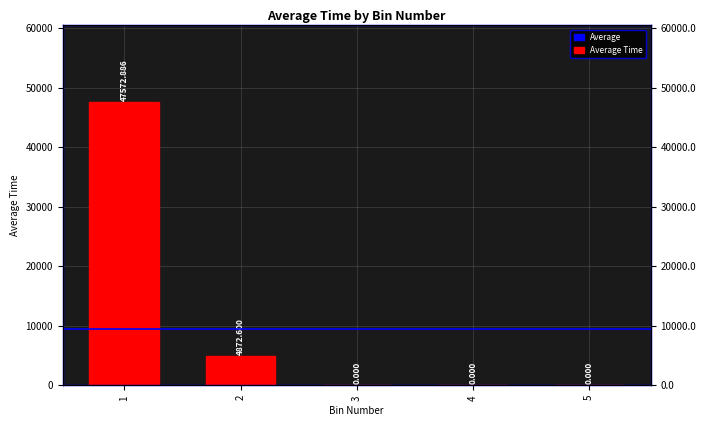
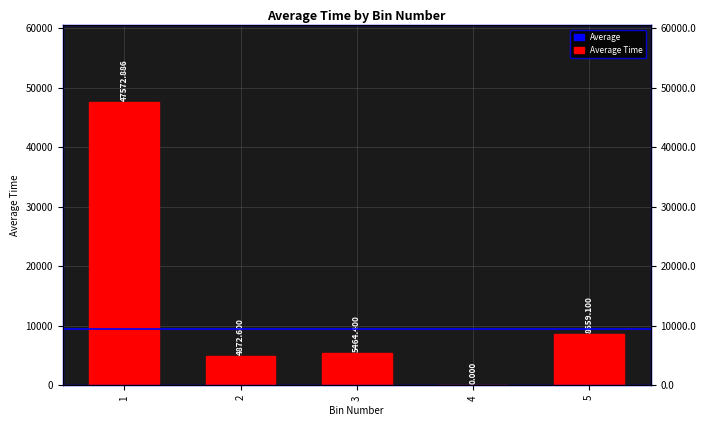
  {
    "1": 47572.886,
    "2": 4872.600,
-   "3": 0.000,
+   "3": 5464.400,
    "4": 0.000,
-   "5": 0.000
+   "5": 8659.100
  }
